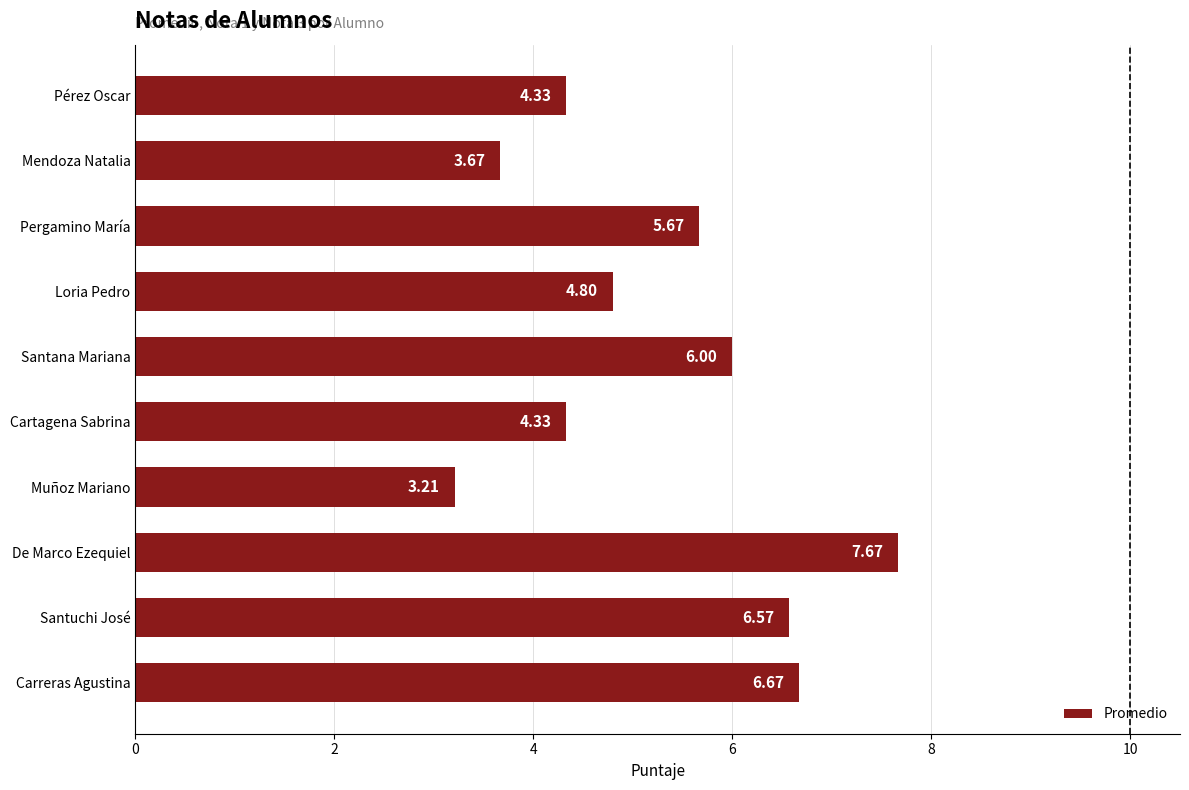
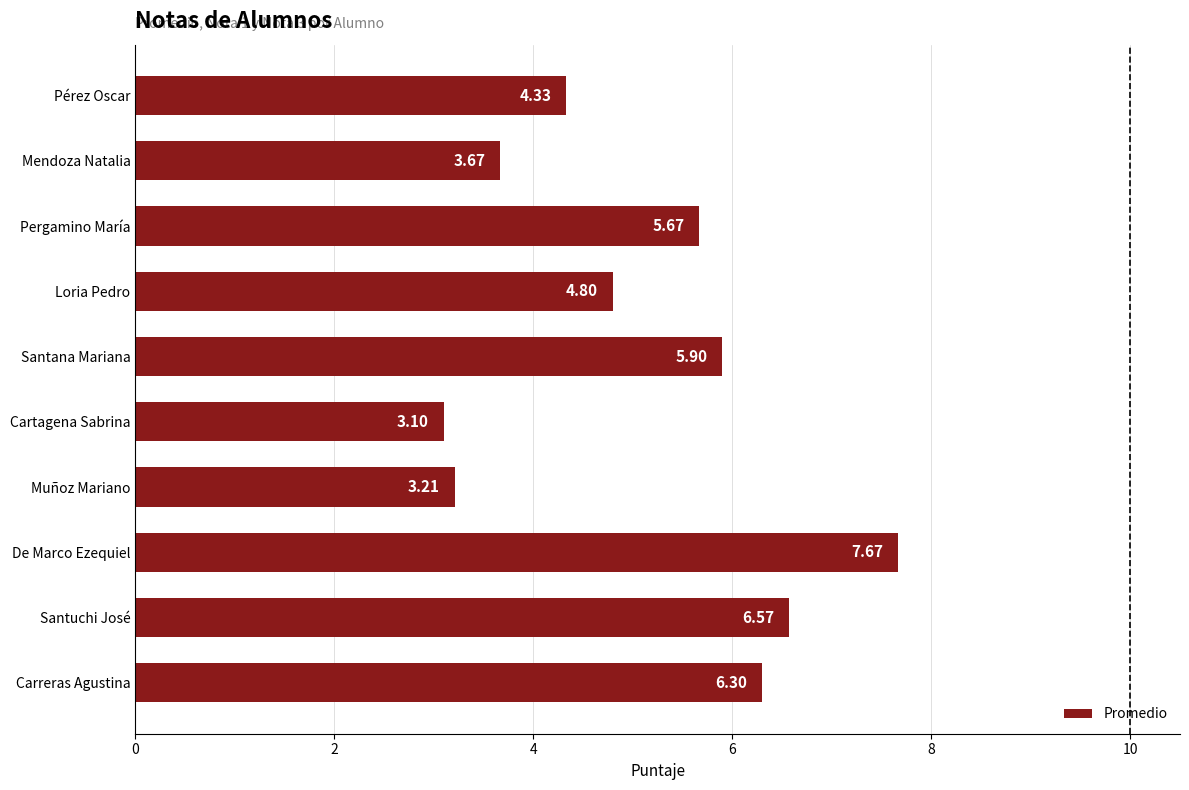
  {
    "Pérez Oscar": 4.33,
    "Mendoza Natalia": 3.67,
    "Pergamino María": 5.67,
    "Loria Pedro": 4.80,
-   "Santana Mariana": 6.00,
-   "Cartagena Sabrina": 4.33,
+   "Santana Mariana": 5.90,
+   "Cartagena Sabrina": 3.10,
    "Muñoz Mariano": 3.21,
    "De Marco Ezequiel": 7.67,
    "Santuchi José": 6.57,
-   "Carreras Agustina": 6.67
+   "Carreras Agustina": 6.30
  }
